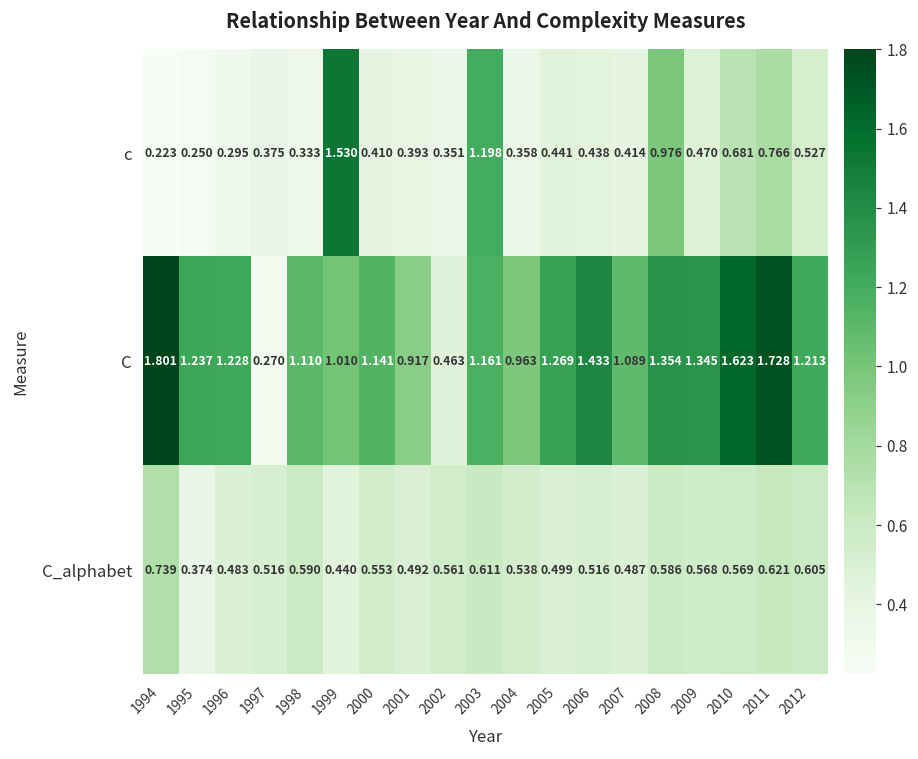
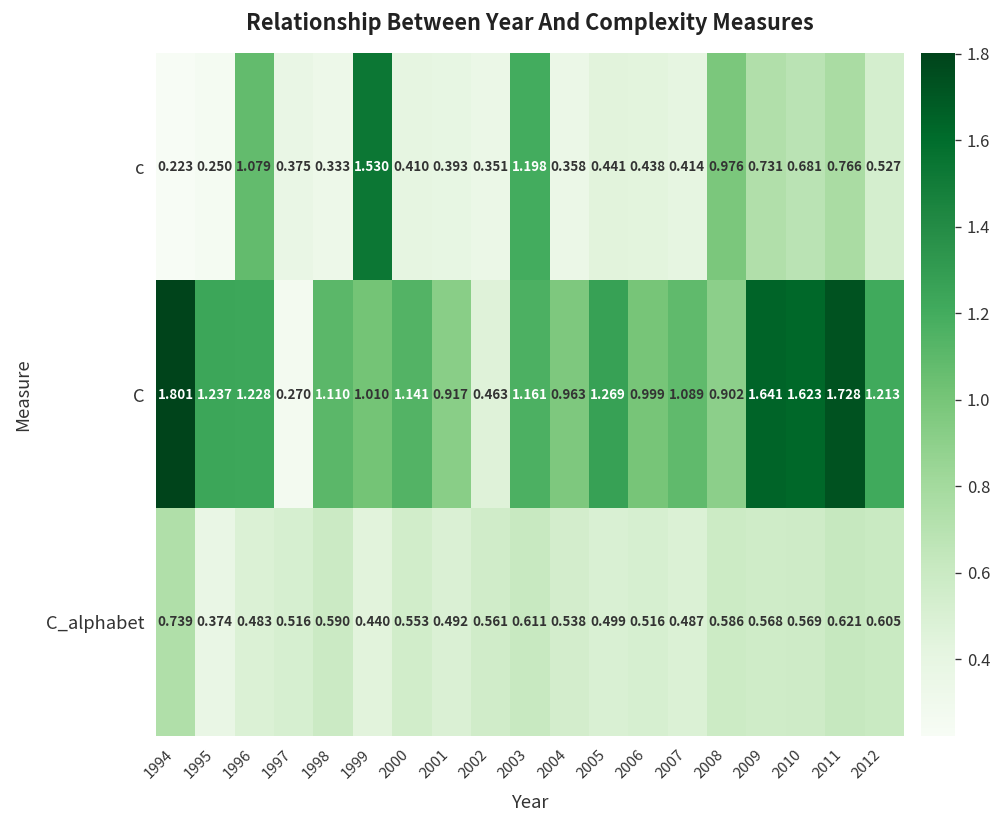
  {
    "c": {
      "1994": 0.223,
      "1995": 0.250,
-     "1996": 0.295,
+     "1996": 1.079,
      "1997": 0.375,
      "1998": 0.333,
      "1999": 1.530,
      "2000": 0.410,
      "2001": 0.393,
      "2002": 0.351,
      "2003": 1.198,
      "2004": 0.358,
      "2005": 0.441,
      "2006": 0.438,
      "2007": 0.414,
      "2008": 0.976,
-     "2009": 0.470,
+     "2009": 0.731,
      "2010": 0.681,
      "2011": 0.766,
      "2012": 0.527
    },
    "C": {
      "1994": 1.801,
      "1995": 1.237,
      "1996": 1.228,
      "1997": 0.270,
      "1998": 1.110,
      "1999": 1.010,
      "2000": 1.141,
      "2001": 0.917,
      "2002": 0.463,
      "2003": 1.161,
      "2004": 0.963,
      "2005": 1.269,
-     "2006": 1.433,
+     "2006": 0.999,
      "2007": 1.089,
-     "2008": 1.354,
-     "2009": 1.345,
+     "2008": 0.902,
+     "2009": 1.641,
      "2010": 1.623,
      "2011": 1.728,
      "2012": 1.213
    },
    "C_alphabet": {
      "1994": 0.739,
      "1995": 0.374,
      "1996": 0.483,
      "1997": 0.516,
      "1998": 0.590,
      "1999": 0.440,
      "2000": 0.553,
      "2001": 0.492,
      "2002": 0.561,
      "2003": 0.611,
      "2004": 0.538,
      "2005": 0.499,
      "2006": 0.516,
      "2007": 0.487,
      "2008": 0.586,
      "2009": 0.568,
      "2010": 0.569,
      "2011": 0.621,
      "2012": 0.605
    }
  }
